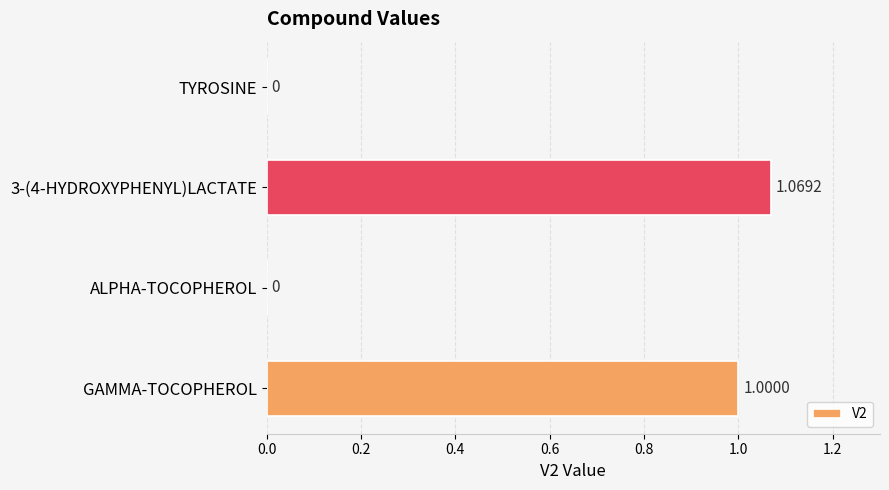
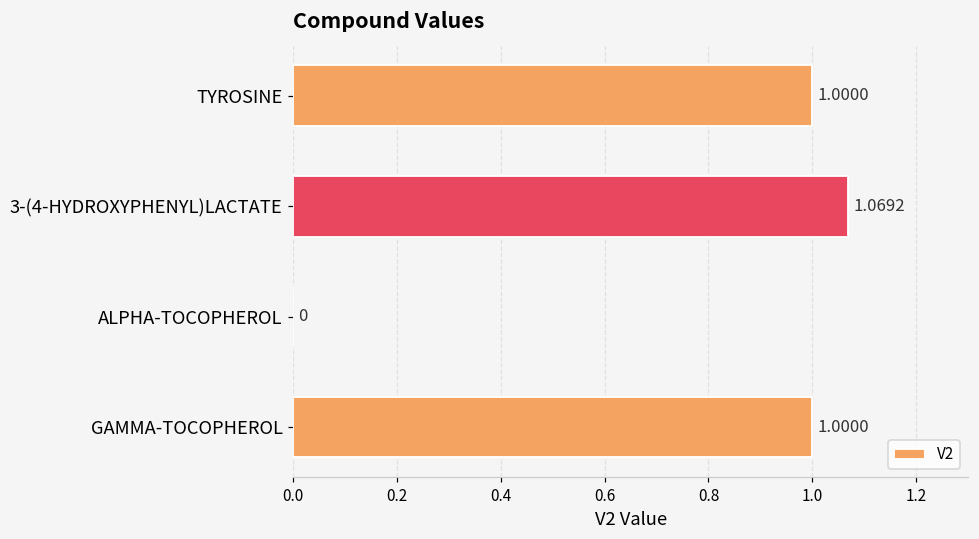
  {
-   "TYROSINE": 0,
+   "TYROSINE": 1.0000,
    "3-(4-HYDROXYPHENYL)LACTATE": 1.0692,
    "ALPHA-TOCOPHEROL": 0,
    "GAMMA-TOCOPHEROL": 1.0000
  }
